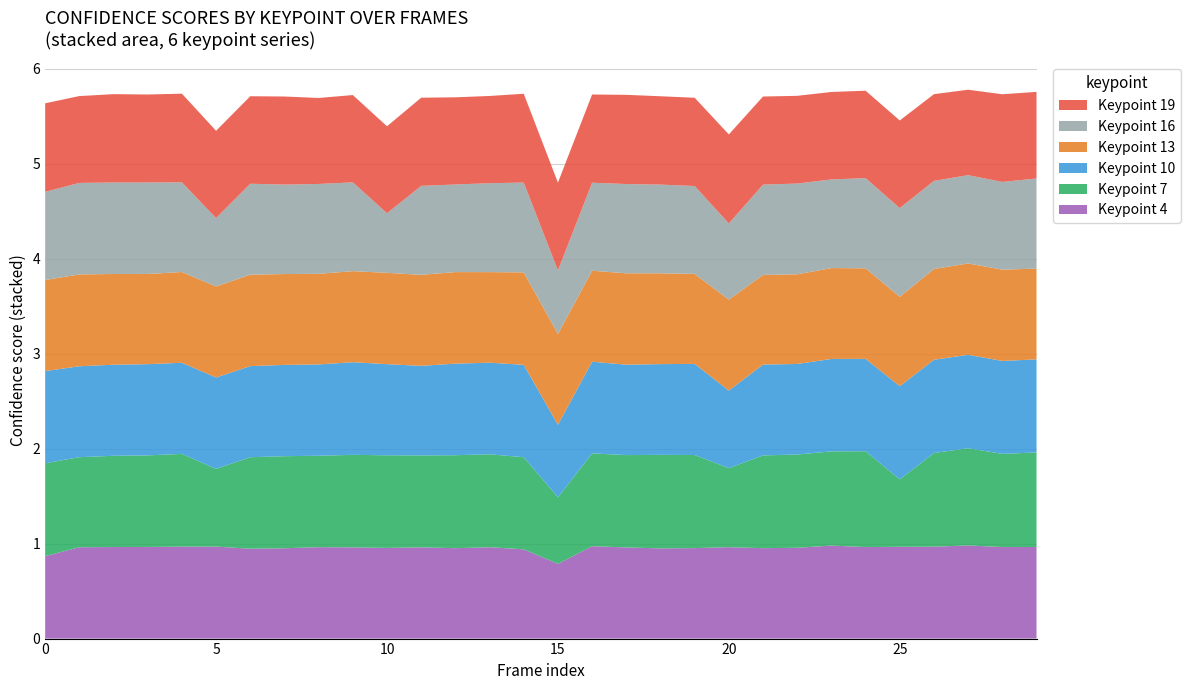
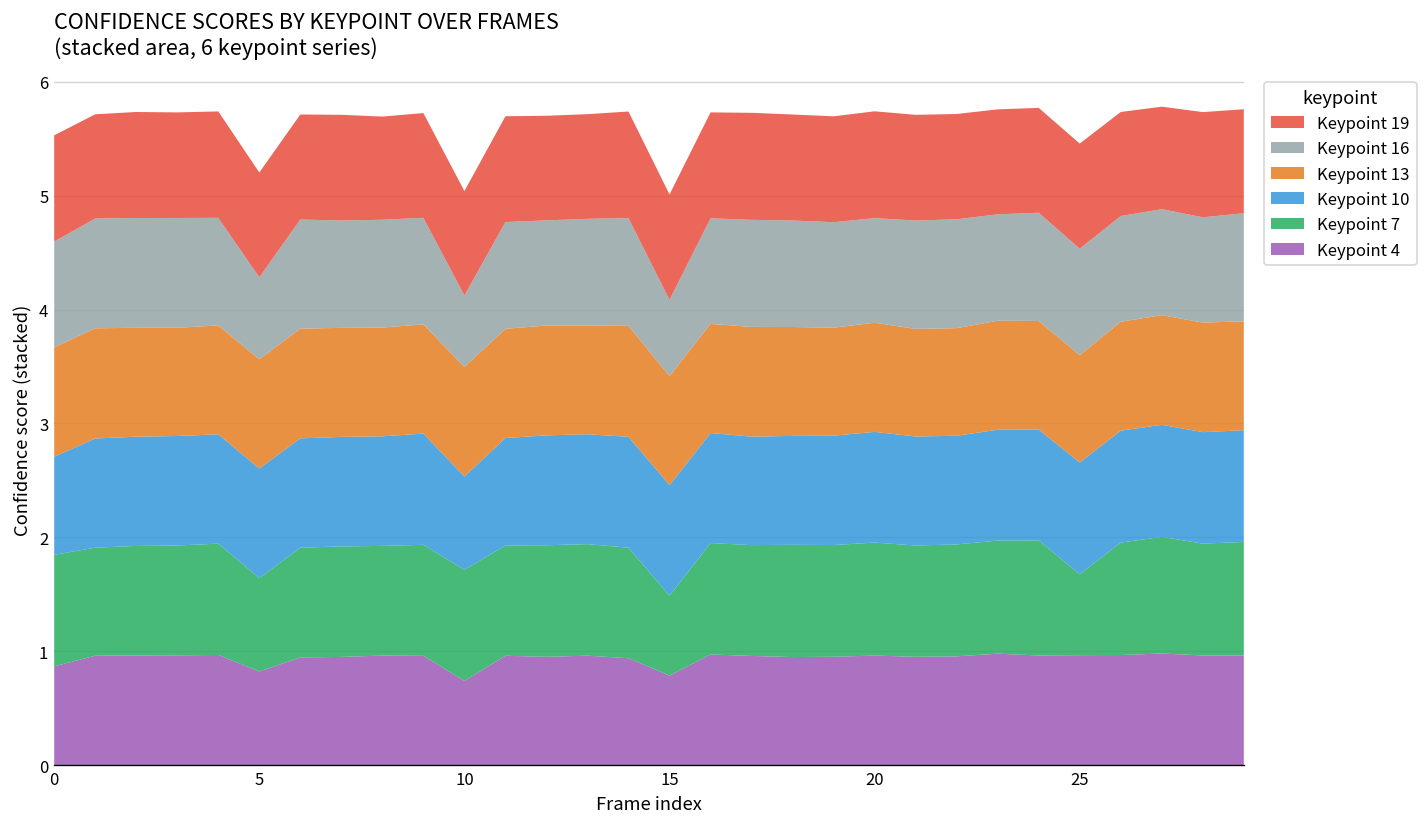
  {
    "Keypoint 4": {
      "0": 0.9,
-     "5": 1.0,
-     "10": 1.0,
+     "5": 0.8,
+     "10": 0.7,
      "15": 0.8,
      "20": 1.0,
      "25": 1.0
    },
    "Keypoint 7": {
      "0": 1.0,
      "5": 0.8,
      "10": 1.0,
      "15": 0.7,
-     "20": 0.8,
+     "20": 1.0,
      "25": 0.7
    },
    "Keypoint 10": {
-     "0": 1.0,
+     "0": 0.9,
      "5": 1.0,
-     "10": 1.0,
-     "15": 0.8,
-     "20": 0.8,
+     "10": 0.8,
+     "15": 1.0,
+     "20": 1.0,
      "25": 1.0
    },
    "Keypoint 16": {
      "0": 0.9,
      "5": 0.7,
      "10": 0.6,
      "15": 0.7,
-     "20": 0.8,
+     "20": 0.9,
      "25": 0.9
    }
  }
